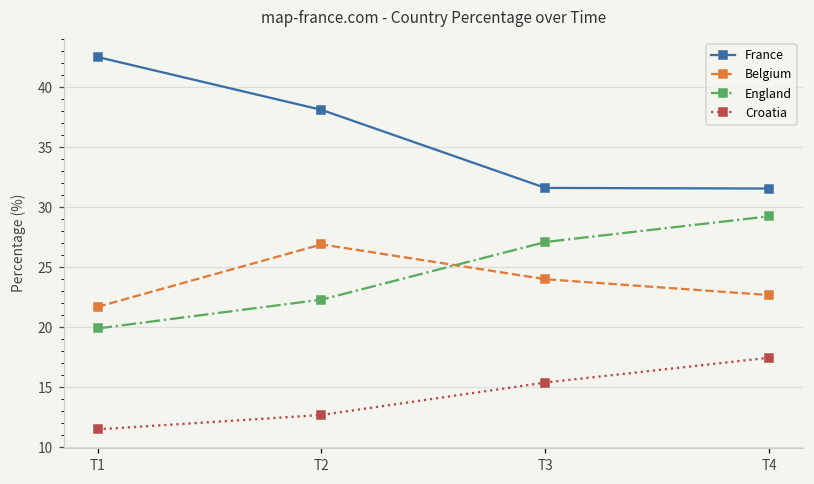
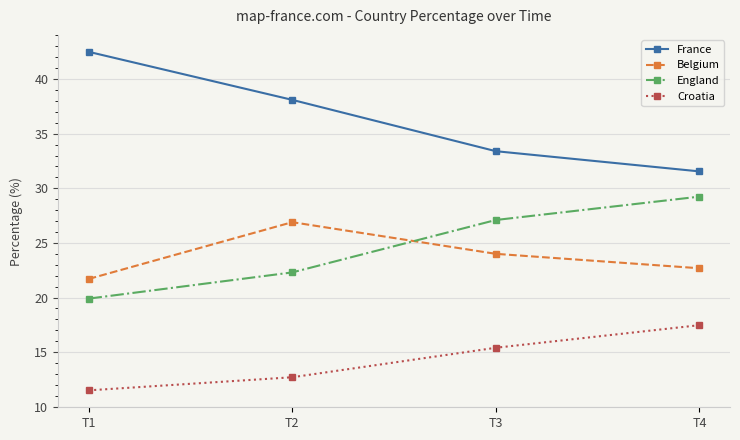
  {
    "France": {
      "T1": 42.5,
      "T2": 38.1,
-     "T3": 31.6,
+     "T3": 33.4,
      "T4": 31.6
    },
    "Belgium": {
      "T1": 21.7,
      "T2": 26.9,
      "T3": 24.0,
      "T4": 22.7
    },
    "England": {
      "T1": 19.9,
      "T2": 22.3,
      "T3": 27.1,
      "T4": 29.2
    },
    "Croatia": {
      "T1": 11.5,
      "T2": 12.7,
      "T3": 15.4,
      "T4": 17.5
    }
  }
